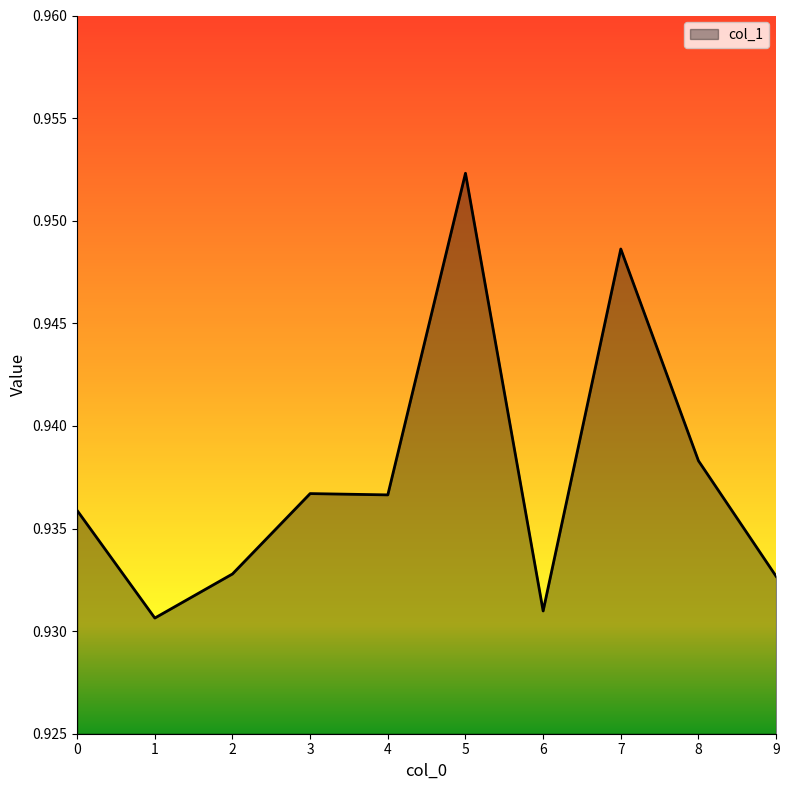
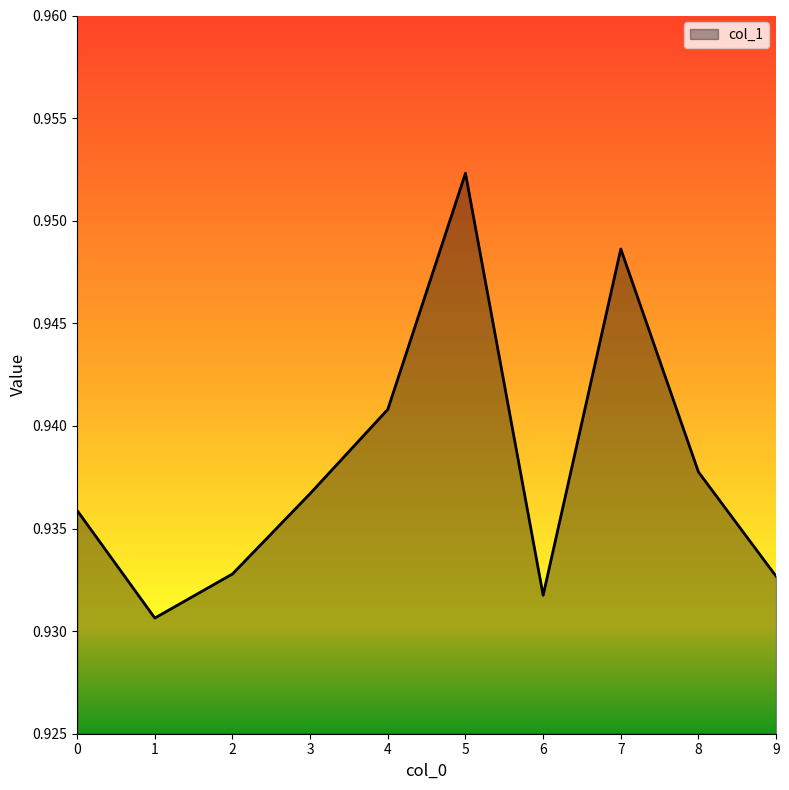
  {
    "0": 0.9359,
    "1": 0.9306,
    "2": 0.9328,
    "3": 0.9367,
-   "4": 0.9366,
+   "4": 0.9408,
    "5": 0.9523,
-   "6": 0.9310,
+   "6": 0.9317,
    "7": 0.9486,
-   "8": 0.9383,
+   "8": 0.9378,
    "9": 0.9327
  }
